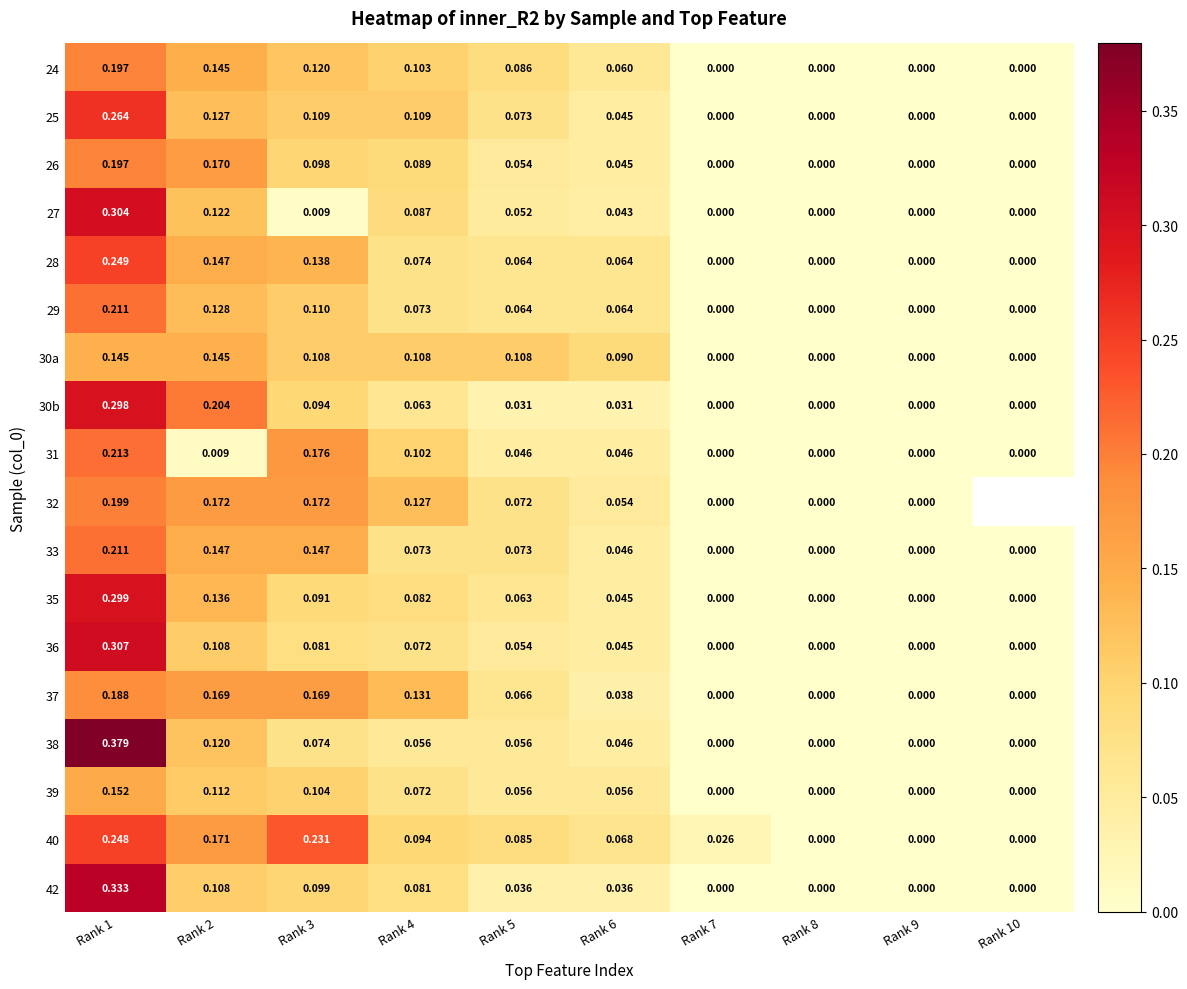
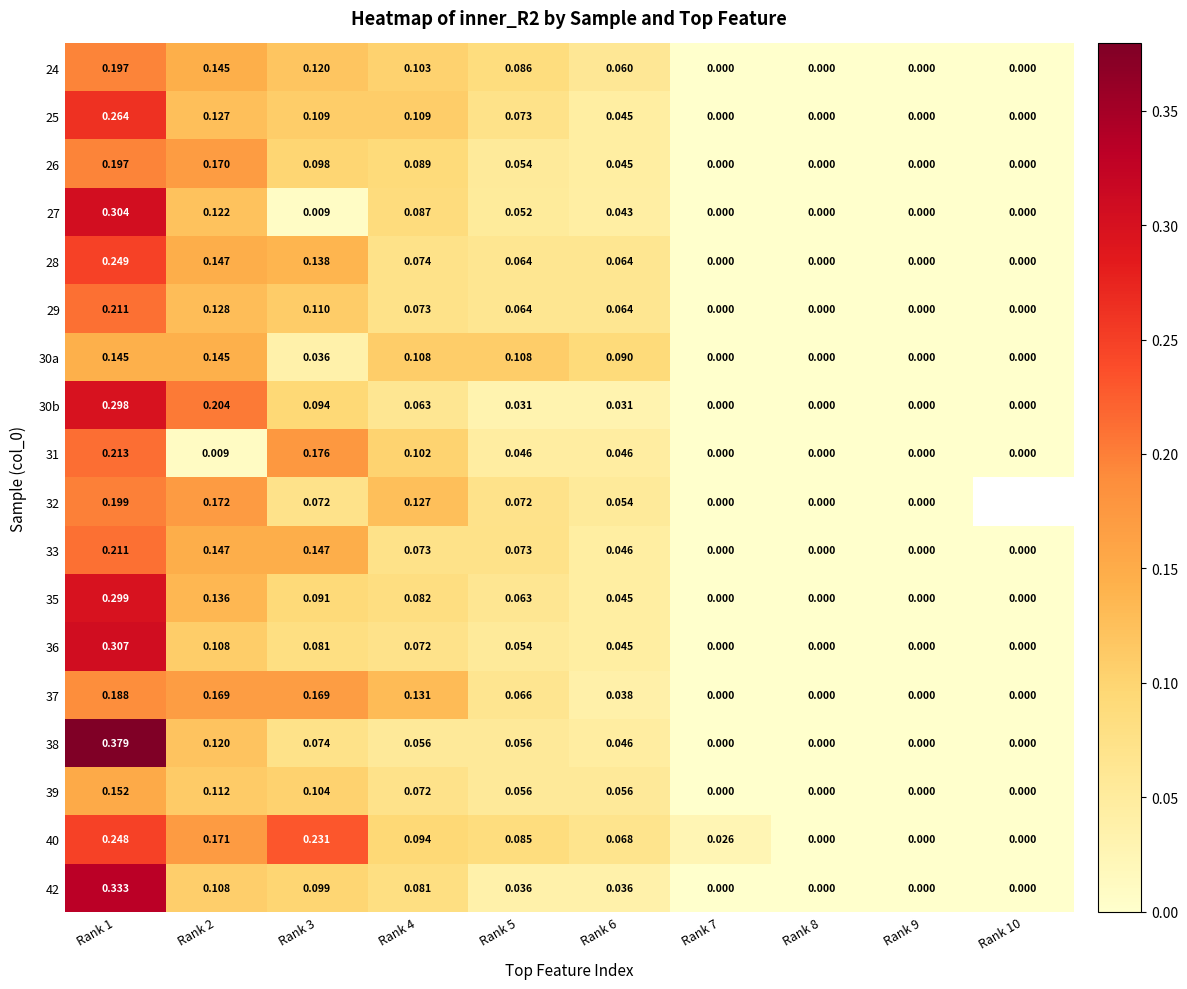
  {
    "24": {
      "Rank 1": 0.197,
      "Rank 2": 0.145,
      "Rank 3": 0.120,
      "Rank 4": 0.103,
      "Rank 5": 0.086,
      "Rank 6": 0.060,
      "Rank 7": 0.000,
      "Rank 8": 0.000,
      "Rank 9": 0.000,
      "Rank 10": 0.000
    },
    "25": {
      "Rank 1": 0.264,
      "Rank 2": 0.127,
      "Rank 3": 0.109,
      "Rank 4": 0.109,
      "Rank 5": 0.073,
      "Rank 6": 0.045,
      "Rank 7": 0.000,
      "Rank 8": 0.000,
      "Rank 9": 0.000,
      "Rank 10": 0.000
    },
    "26": {
      "Rank 1": 0.197,
      "Rank 2": 0.170,
      "Rank 3": 0.098,
      "Rank 4": 0.089,
      "Rank 5": 0.054,
      "Rank 6": 0.045,
      "Rank 7": 0.000,
      "Rank 8": 0.000,
      "Rank 9": 0.000,
      "Rank 10": 0.000
    },
    "27": {
      "Rank 1": 0.304,
      "Rank 2": 0.122,
      "Rank 3": 0.009,
      "Rank 4": 0.087,
      "Rank 5": 0.052,
      "Rank 6": 0.043,
      "Rank 7": 0.000,
      "Rank 8": 0.000,
      "Rank 9": 0.000,
      "Rank 10": 0.000
    },
    "28": {
      "Rank 1": 0.249,
      "Rank 2": 0.147,
      "Rank 3": 0.138,
      "Rank 4": 0.074,
      "Rank 5": 0.064,
      "Rank 6": 0.064,
      "Rank 7": 0.000,
      "Rank 8": 0.000,
      "Rank 9": 0.000,
      "Rank 10": 0.000
    },
    "29": {
      "Rank 1": 0.211,
      "Rank 2": 0.128,
      "Rank 3": 0.110,
      "Rank 4": 0.073,
      "Rank 5": 0.064,
      "Rank 6": 0.064,
      "Rank 7": 0.000,
      "Rank 8": 0.000,
      "Rank 9": 0.000,
      "Rank 10": 0.000
    },
    "30a": {
      "Rank 1": 0.145,
      "Rank 2": 0.145,
-     "Rank 3": 0.108,
+     "Rank 3": 0.036,
      "Rank 4": 0.108,
      "Rank 5": 0.108,
      "Rank 6": 0.090,
      "Rank 7": 0.000,
      "Rank 8": 0.000,
      "Rank 9": 0.000,
      "Rank 10": 0.000
    },
    "30b": {
      "Rank 1": 0.298,
      "Rank 2": 0.204,
      "Rank 3": 0.094,
      "Rank 4": 0.063,
      "Rank 5": 0.031,
      "Rank 6": 0.031,
      "Rank 7": 0.000,
      "Rank 8": 0.000,
      "Rank 9": 0.000,
      "Rank 10": 0.000
    },
    "31": {
      "Rank 1": 0.213,
      "Rank 2": 0.009,
      "Rank 3": 0.176,
      "Rank 4": 0.102,
      "Rank 5": 0.046,
      "Rank 6": 0.046,
      "Rank 7": 0.000,
      "Rank 8": 0.000,
      "Rank 9": 0.000,
      "Rank 10": 0.000
    },
    "32": {
      "Rank 1": 0.199,
      "Rank 2": 0.172,
-     "Rank 3": 0.172,
+     "Rank 3": 0.072,
      "Rank 4": 0.127,
      "Rank 5": 0.072,
      "Rank 6": 0.054,
      "Rank 7": 0.000,
      "Rank 8": 0.000,
      "Rank 9": 0.000
    },
    "33": {
      "Rank 1": 0.211,
      "Rank 2": 0.147,
      "Rank 3": 0.147,
      "Rank 4": 0.073,
      "Rank 5": 0.073,
      "Rank 6": 0.046,
      "Rank 7": 0.000,
      "Rank 8": 0.000,
      "Rank 9": 0.000,
      "Rank 10": 0.000
    },
    "35": {
      "Rank 1": 0.299,
      "Rank 2": 0.136,
      "Rank 3": 0.091,
      "Rank 4": 0.082,
      "Rank 5": 0.063,
      "Rank 6": 0.045,
      "Rank 7": 0.000,
      "Rank 8": 0.000,
      "Rank 9": 0.000,
      "Rank 10": 0.000
    },
    "36": {
      "Rank 1": 0.307,
      "Rank 2": 0.108,
      "Rank 3": 0.081,
      "Rank 4": 0.072,
      "Rank 5": 0.054,
      "Rank 6": 0.045,
      "Rank 7": 0.000,
      "Rank 8": 0.000,
      "Rank 9": 0.000,
      "Rank 10": 0.000
    },
    "37": {
      "Rank 1": 0.188,
      "Rank 2": 0.169,
      "Rank 3": 0.169,
      "Rank 4": 0.131,
      "Rank 5": 0.066,
      "Rank 6": 0.038,
      "Rank 7": 0.000,
      "Rank 8": 0.000,
      "Rank 9": 0.000,
      "Rank 10": 0.000
    },
    "38": {
      "Rank 1": 0.379,
      "Rank 2": 0.120,
      "Rank 3": 0.074,
      "Rank 4": 0.056,
      "Rank 5": 0.056,
      "Rank 6": 0.046,
      "Rank 7": 0.000,
      "Rank 8": 0.000,
      "Rank 9": 0.000,
      "Rank 10": 0.000
    },
    "39": {
      "Rank 1": 0.152,
      "Rank 2": 0.112,
      "Rank 3": 0.104,
      "Rank 4": 0.072,
      "Rank 5": 0.056,
      "Rank 6": 0.056,
      "Rank 7": 0.000,
      "Rank 8": 0.000,
      "Rank 9": 0.000,
      "Rank 10": 0.000
    },
    "40": {
      "Rank 1": 0.248,
      "Rank 2": 0.171,
      "Rank 3": 0.231,
      "Rank 4": 0.094,
      "Rank 5": 0.085,
      "Rank 6": 0.068,
      "Rank 7": 0.026,
      "Rank 8": 0.000,
      "Rank 9": 0.000,
      "Rank 10": 0.000
    },
    "42": {
      "Rank 1": 0.333,
      "Rank 2": 0.108,
      "Rank 3": 0.099,
      "Rank 4": 0.081,
      "Rank 5": 0.036,
      "Rank 6": 0.036,
      "Rank 7": 0.000,
      "Rank 8": 0.000,
      "Rank 9": 0.000,
      "Rank 10": 0.000
    }
  }
